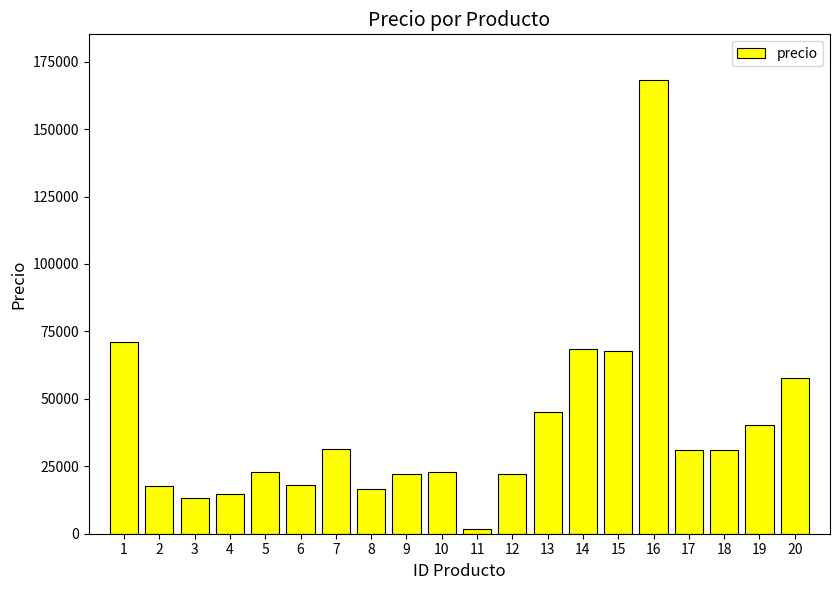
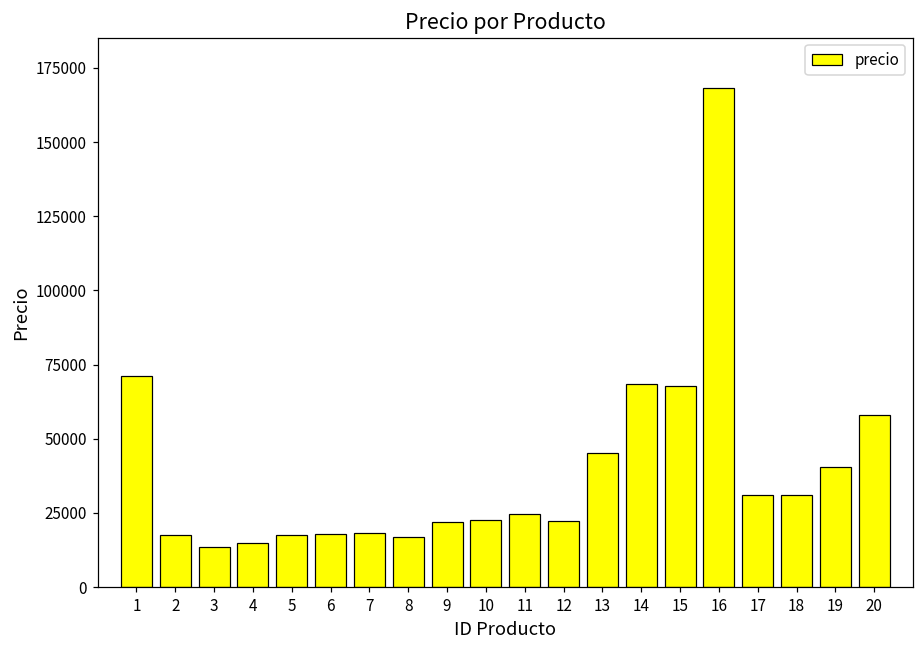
  {
    "1": 71000,
    "2": 18000,
    "3": 13000,
    "4": 15000,
-   "5": 23000,
+   "5": 18000,
    "6": 18000,
-   "7": 31000,
+   "7": 18000,
    "8": 17000,
    "9": 22000,
    "10": 23000,
-   "11": 2000,
+   "11": 24000,
    "12": 22000,
    "13": 45000,
    "14": 68000,
    "15": 68000,
    "16": 168000,
    "17": 31000,
    "18": 31000,
    "19": 40000,
    "20": 58000
  }
